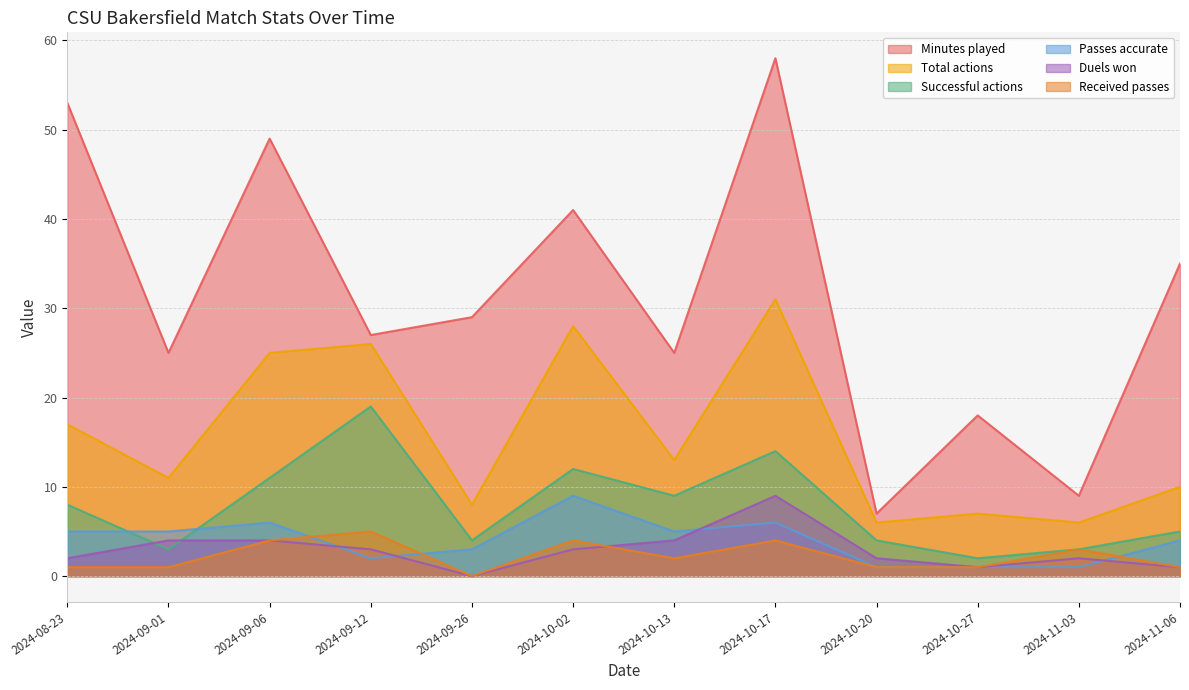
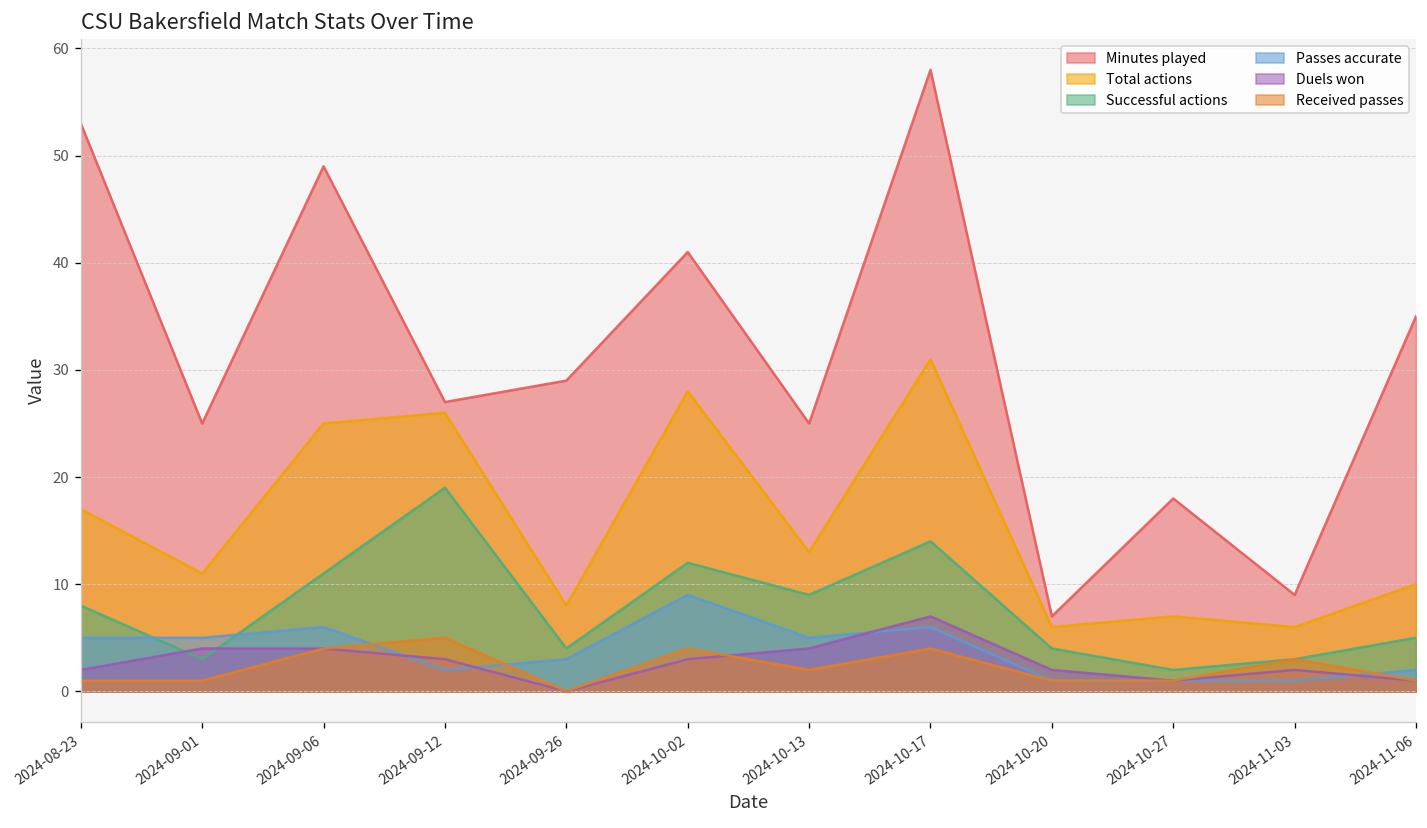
  {
    "Successful actions": {
      "2024-08-23": 8,
      "2024-09-01": 3,
      "2024-09-06": 11,
      "2024-09-12": 19,
      "2024-09-26": 4,
      "2024-10-02": 12,
      "2024-10-13": 9,
      "2024-10-17": 14,
      "2024-10-20": 4,
      "2024-10-27": 2,
      "2024-11-06": 5
    },
    "Passes accurate": {
      "2024-08-23": 5,
      "2024-09-01": 5,
      "2024-09-06": 6,
      "2024-09-12": 2,
      "2024-09-26": 3,
      "2024-10-02": 9,
      "2024-10-13": 5,
      "2024-10-17": 6,
      "2024-11-03": 1,
-     "2024-11-06": 4
+     "2024-11-06": 2
    },
    "Duels won": {
      "2024-08-23": 2,
      "2024-09-01": 4,
      "2024-09-12": 3,
      "2024-10-02": 3,
      "2024-10-13": 4,
-     "2024-10-17": 9,
+     "2024-10-17": 7,
      "2024-10-20": 2,
      "2024-11-03": 2
    }
  }
